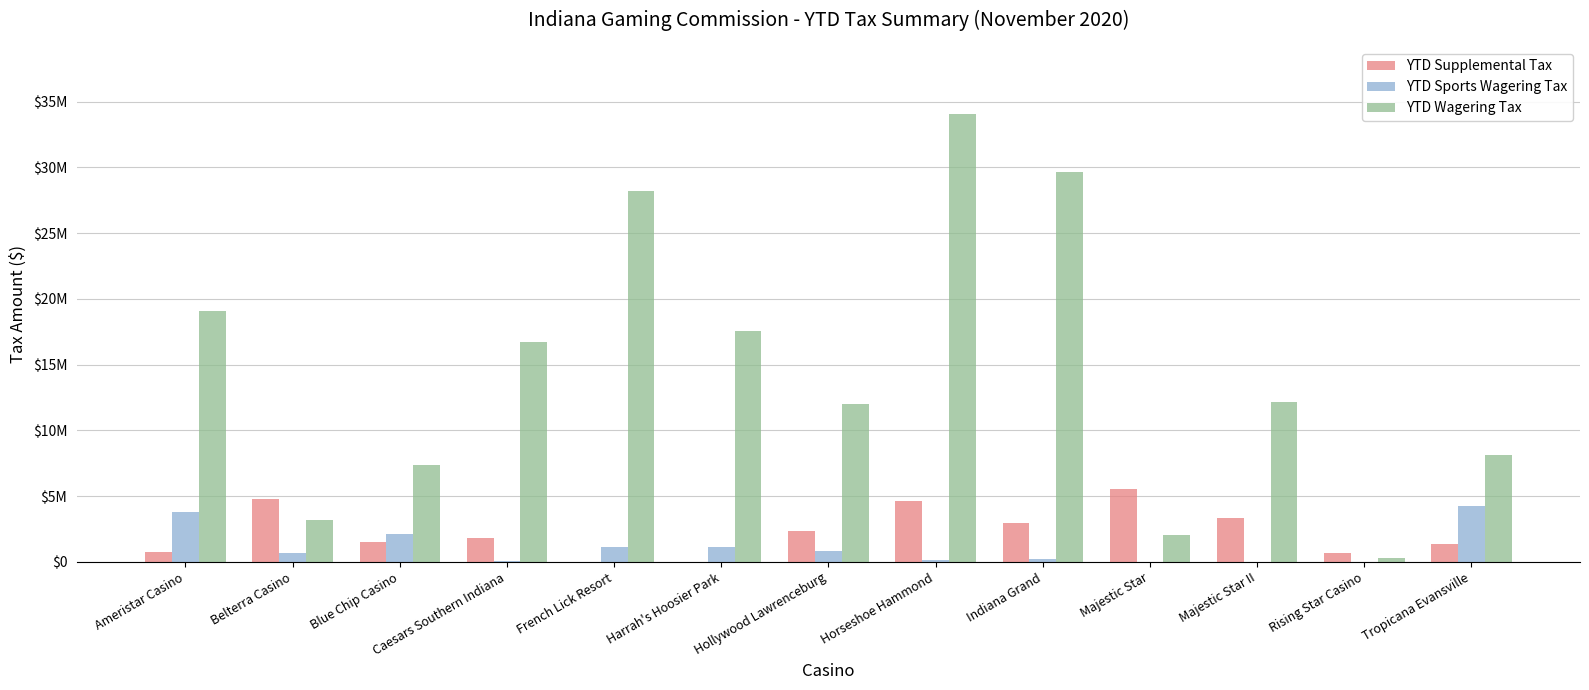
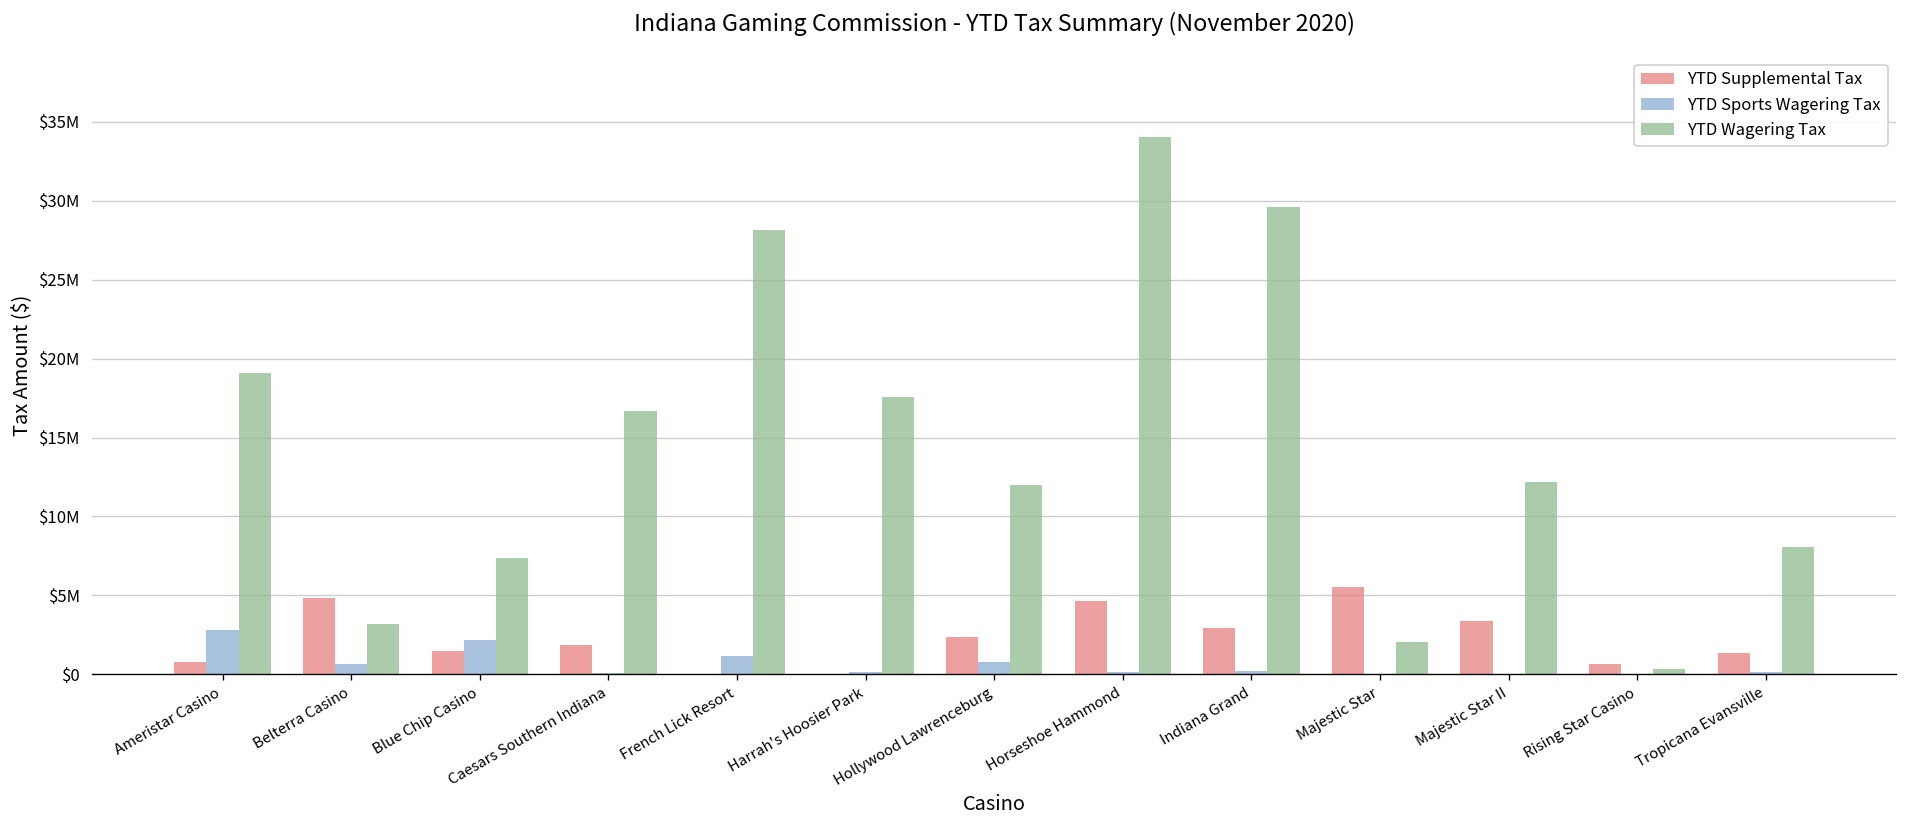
  {
    "YTD Supplemental Tax": {
      "Ameristar Casino": "$800000",
      "Belterra Casino": "$4800000",
      "Blue Chip Casino": "$1500000",
      "Caesars Southern Indiana": "$1800000",
      "French Lick Resort": "$0",
      "Harrah's Hoosier Park": "$0",
      "Hollywood Lawrenceburg": "$2300000",
      "Horseshoe Hammond": "$4600000",
      "Indiana Grand": "$2900000",
      "Majestic Star": "$5500000",
      "Majestic Star II": "$3300000",
      "Rising Star Casino": "$600000",
      "Tropicana Evansville": "$1300000"
    },
    "YTD Sports Wagering Tax": {
-     "Ameristar Casino": "$3800000",
+     "Ameristar Casino": "$2800000",
      "Belterra Casino": "$600000",
      "Blue Chip Casino": "$2100000",
      "French Lick Resort": "$1200000",
-     "Harrah's Hoosier Park": "$1100000",
+     "Harrah's Hoosier Park": "$200000",
      "Hollywood Lawrenceburg": "$800000",
      "Majestic Star": "$0",
      "Majestic Star II": "$0",
-     "Tropicana Evansville": "$4300000"
+     "Tropicana Evansville": "$100000"
    },
    "YTD Wagering Tax": {
      "Ameristar Casino": "$19100000",
      "Belterra Casino": "$3200000",
      "Blue Chip Casino": "$7400000",
      "Caesars Southern Indiana": "$16700000",
      "French Lick Resort": "$28200000",
      "Harrah's Hoosier Park": "$17600000",
      "Hollywood Lawrenceburg": "$12000000",
      "Horseshoe Hammond": "$34000000",
      "Indiana Grand": "$29600000",
      "Majestic Star": "$2000000",
      "Majestic Star II": "$12200000",
      "Rising Star Casino": "$300000",
      "Tropicana Evansville": "$8100000"
    }
  }
